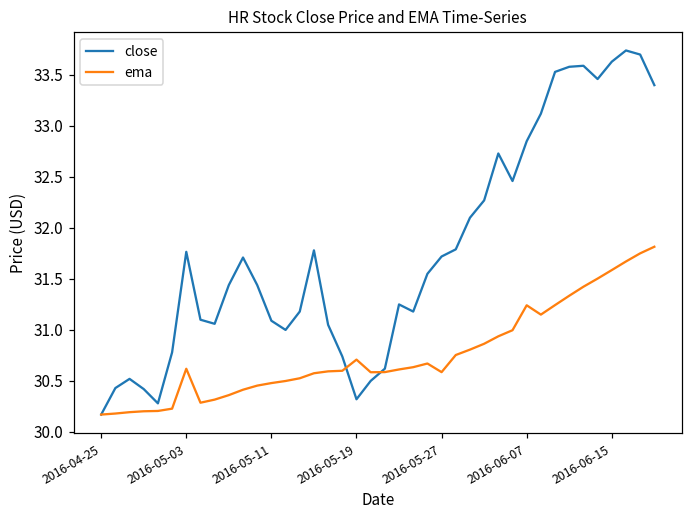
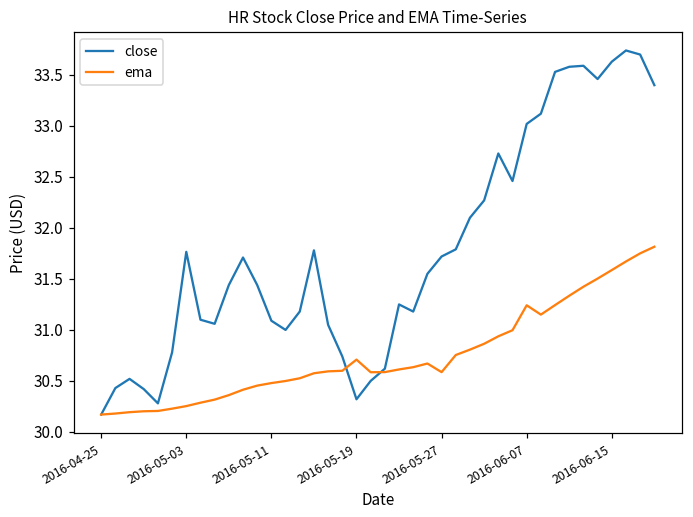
  {
    "close": {
      "2016-05-03": 31.8,
      "2016-05-11": 31.1,
      "2016-05-19": 30.3,
      "2016-05-27": 31.7,
-     "2016-06-07": 32.8,
+     "2016-06-07": 33.0,
      "2016-06-15": 33.6
    },
    "ema": {
-     "2016-05-03": 30.6,
+     "2016-05-03": 30.3,
      "2016-05-11": 30.5,
      "2016-05-19": 30.7,
      "2016-05-27": 30.6,
      "2016-06-07": 31.2,
      "2016-06-15": 31.6
    }
  }
